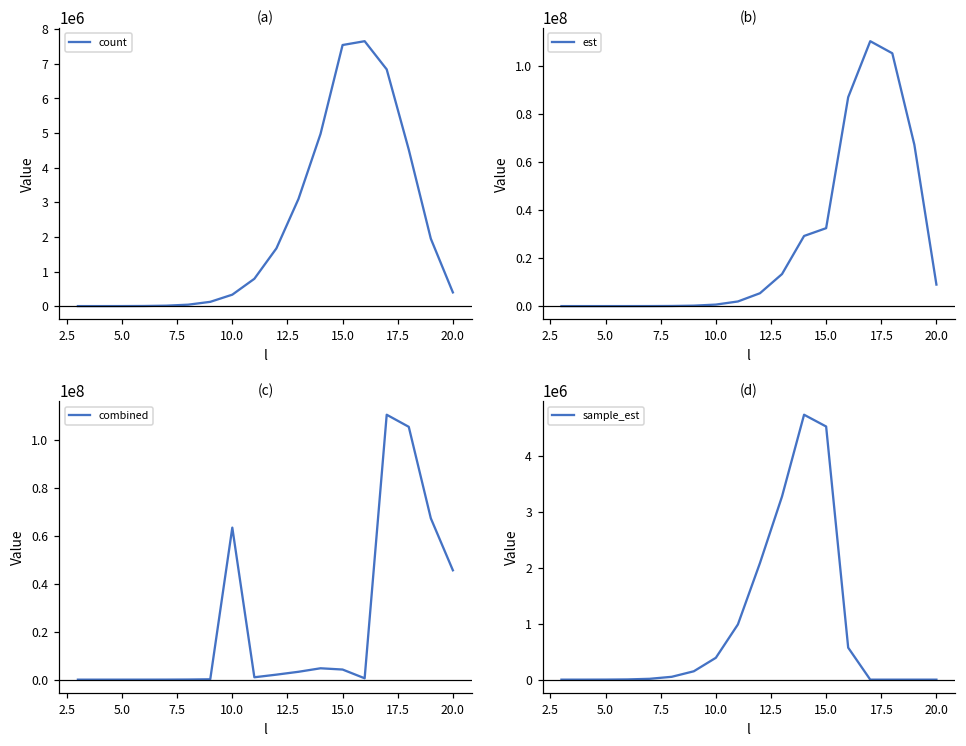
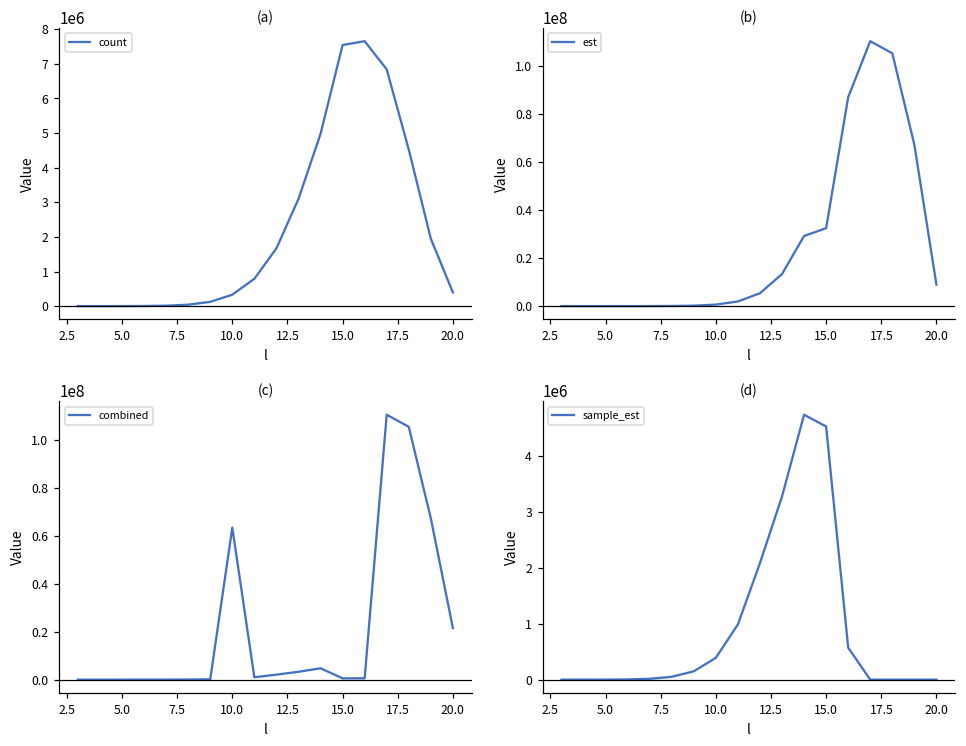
  {
    "(a)": {
      "5.0": 0,
      "10.0": 300000,
      "15.0": 7500000,
      "20.0": 400000
    },
    "(b)": {
      "5.0": 0,
      "10.0": 1000000,
      "15.0": 32000000,
      "20.0": 9000000
    },
    "(c)": {
      "5.0": 0,
      "10.0": 63000000,
-     "15.0": 4000000,
-     "20.0": 46000000
+     "15.0": 1000000,
+     "20.0": 22000000
    },
    "(d)": {
      "5.0": 0,
      "10.0": 400000,
      "15.0": 4500000,
      "20.0": 0
    }
  }
